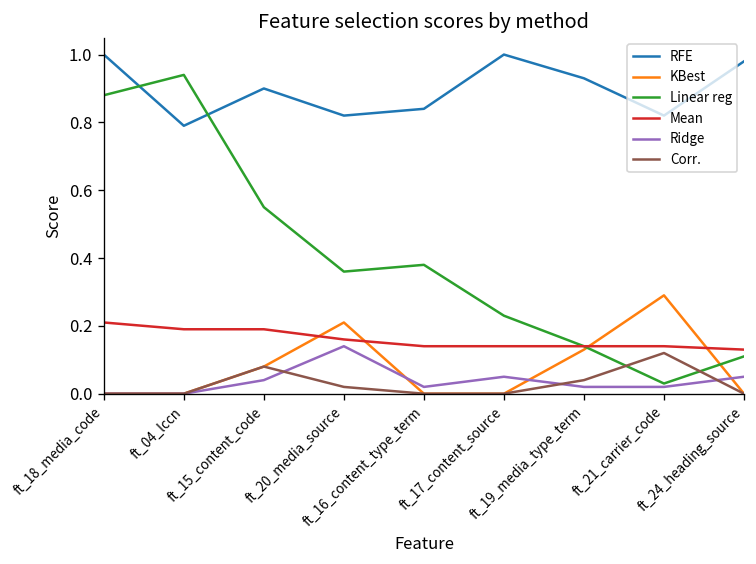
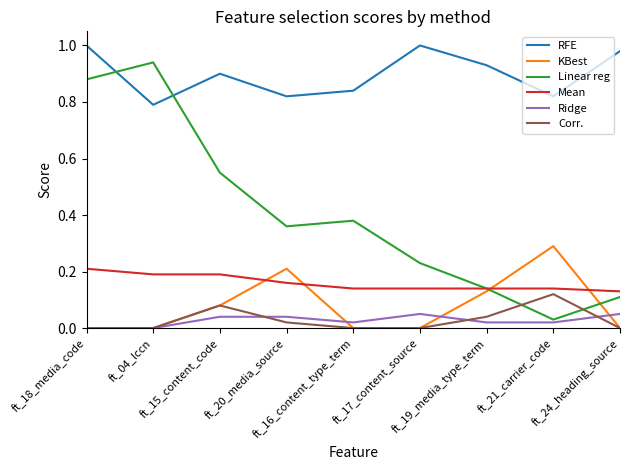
  {
    "RFE": {
      "ft_18_media_code": 1.00,
      "ft_04_lccn": 0.79,
      "ft_15_content_code": 0.90,
      "ft_20_media_source": 0.82,
      "ft_16_content_type_term": 0.84,
      "ft_17_content_source": 1.00,
      "ft_19_media_type_term": 0.93,
      "ft_24_heading_source": 0.98
    },
    "KBest": {
      "ft_20_media_source": 0.21,
      "ft_19_media_type_term": 0.13,
      "ft_21_carrier_code": 0.29
    },
    "Linear reg": {
      "ft_18_media_code": 0.88,
      "ft_04_lccn": 0.94,
      "ft_15_content_code": 0.55,
      "ft_20_media_source": 0.36,
      "ft_16_content_type_term": 0.38,
      "ft_17_content_source": 0.23,
      "ft_21_carrier_code": 0.03,
      "ft_24_heading_source": 0.11
    },
    "Mean": {
      "ft_18_media_code": 0.21,
      "ft_04_lccn": 0.19,
      "ft_15_content_code": 0.19,
      "ft_20_media_source": 0.16,
      "ft_16_content_type_term": 0.14,
      "ft_17_content_source": 0.14,
      "ft_21_carrier_code": 0.14,
      "ft_24_heading_source": 0.13
    },
    "Ridge": {
      "ft_15_content_code": 0.04,
-     "ft_20_media_source": 0.14,
+     "ft_20_media_source": 0.04,
      "ft_16_content_type_term": 0.02,
      "ft_17_content_source": 0.05,
      "ft_19_media_type_term": 0.02,
      "ft_21_carrier_code": 0.02,
      "ft_24_heading_source": 0.05
    },
    "Corr.": {
      "ft_20_media_source": 0.02,
      "ft_19_media_type_term": 0.04,
      "ft_21_carrier_code": 0.12
    }
  }
